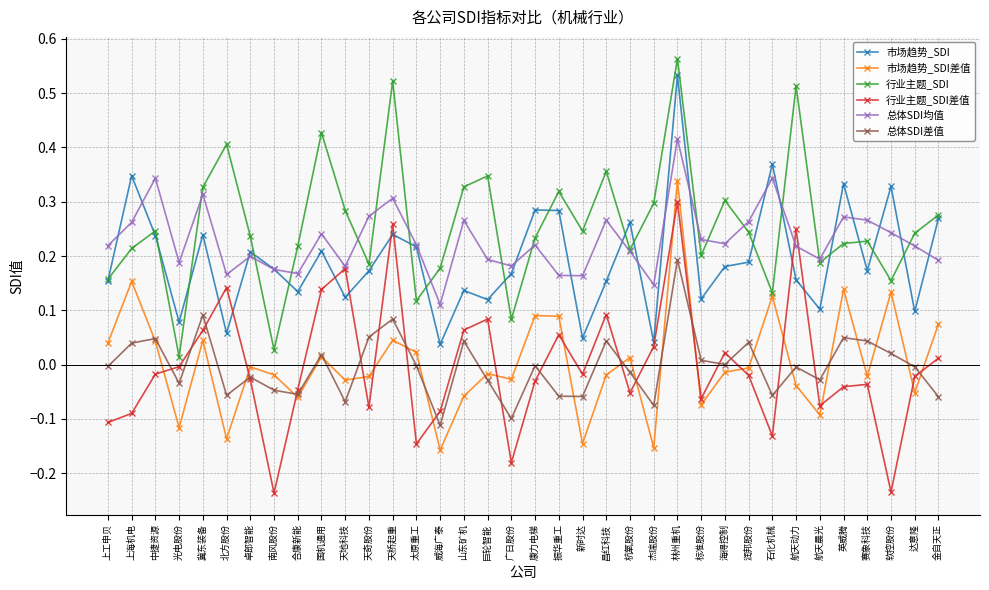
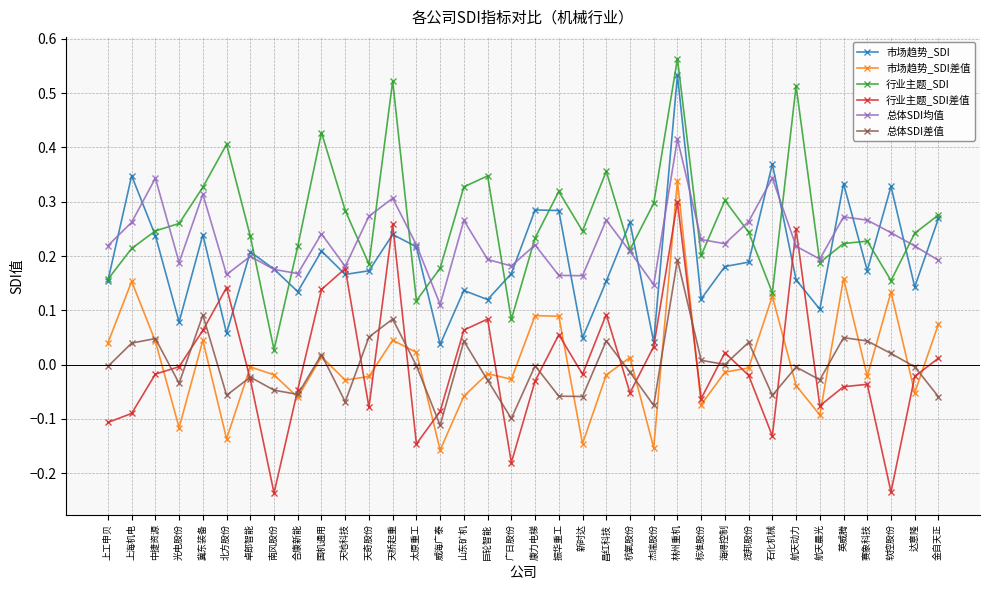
  {
    "市场趋势_SDI": {
      "上海机电": 0.35,
      "中捷资源": 0.24,
      "光电股份": 0.08,
      "冀东装备": 0.24,
      "北方股份": 0.06,
      "卓郎智能": 0.21,
      "合康新能": 0.13,
      "国机通用": 0.21,
-     "天地科技": 0.12,
+     "天地科技": 0.17,
      "天奇股份": 0.17,
      "天桥起重": 0.24,
      "威海广泰": 0.04,
      "山东矿机": 0.14,
      "巨轮智能": 0.12,
      "广日股份": 0.17,
      "康力电梯": 0.28,
      "振华重工": 0.28,
      "新时达": 0.05,
      "昌红科技": 0.15,
      "杭氧股份": 0.26,
      "杰瑞股份": 0.04,
      "林州重机": 0.53,
      "标准股份": 0.12,
      "海得控制": 0.18,
      "润邦股份": 0.19,
      "石化机械": 0.37,
      "航天动力": 0.16,
      "航天晨光": 0.10,
      "英威腾": 0.33,
      "赛象科技": 0.17,
      "软控股份": 0.33,
-     "达意隆": 0.10,
+     "达意隆": 0.14,
      "金自天正": 0.27
    },
    "市场趋势_SDI差值": {
      "上工申贝": 0.04,
      "上海机电": 0.15,
      "中捷资源": 0.04,
      "光电股份": -0.12,
      "冀东装备": 0.04,
      "北方股份": -0.14,
      "卓郎智能": 0.00,
      "南风股份": -0.02,
      "合康新能": -0.06,
      "天地科技": -0.03,
      "天奇股份": -0.02,
      "天桥起重": 0.05,
      "太原重工": 0.02,
      "威海广泰": -0.16,
      "山东矿机": -0.06,
      "巨轮智能": -0.02,
      "广日股份": -0.03,
      "康力电梯": 0.09,
      "振华重工": 0.09,
      "新时达": -0.15,
      "昌红科技": -0.02,
      "杭氧股份": 0.01,
      "杰瑞股份": -0.15,
      "林州重机": 0.34,
      "标准股份": -0.07,
      "海得控制": -0.01,
      "润邦股份": -0.01,
      "石化机械": 0.13,
      "航天动力": -0.04,
      "航天晨光": -0.09,
-     "英威腾": 0.14,
+     "英威腾": 0.16,
      "赛象科技": -0.02,
      "软控股份": 0.13,
      "达意隆": -0.05,
      "金自天正": 0.07
    },
    "行业主题_SDI": {
      "上海机电": 0.21,
      "中捷资源": 0.25,
-     "光电股份": 0.01,
+     "光电股份": 0.26,
      "冀东装备": 0.33,
      "北方股份": 0.41,
      "卓郎智能": 0.24,
      "南风股份": 0.03,
      "合康新能": 0.22,
      "国机通用": 0.43,
      "天地科技": 0.28,
      "天奇股份": 0.19,
      "天桥起重": 0.52,
      "太原重工": 0.12,
      "威海广泰": 0.18,
      "山东矿机": 0.33,
      "巨轮智能": 0.35,
      "广日股份": 0.08,
      "康力电梯": 0.23,
      "振华重工": 0.32,
      "新时达": 0.25,
      "昌红科技": 0.36,
      "杰瑞股份": 0.30,
      "林州重机": 0.56,
      "标准股份": 0.20,
      "海得控制": 0.30,
      "润邦股份": 0.24,
      "石化机械": 0.13,
      "航天动力": 0.51,
      "航天晨光": 0.19,
      "英威腾": 0.22,
      "赛象科技": 0.23,
      "软控股份": 0.15,
      "达意隆": 0.24,
      "金自天正": 0.28
    }
  }
